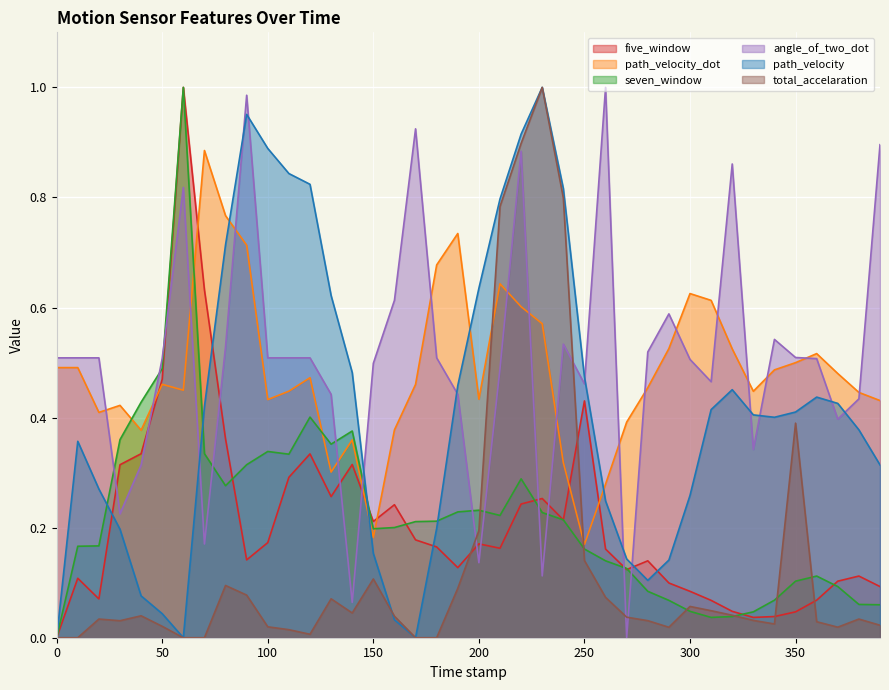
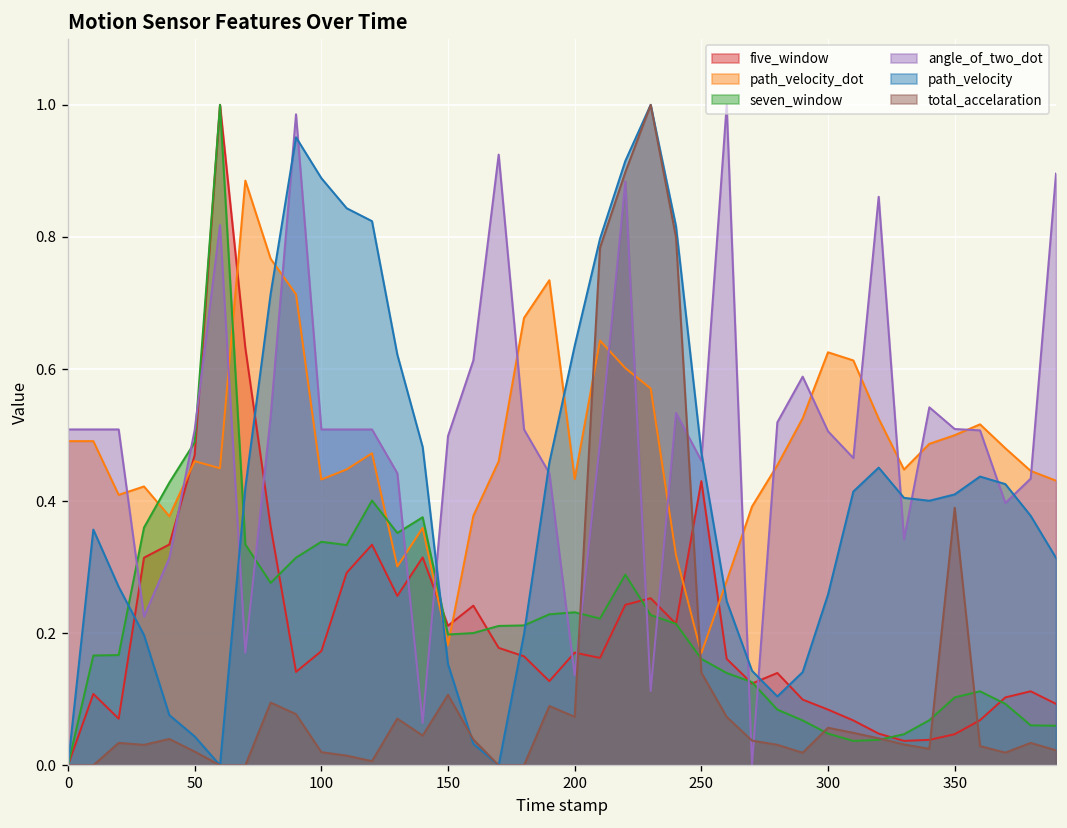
  {
    "five_window": {
      "50": 0.47,
      "100": 0.17,
      "150": 0.21,
      "200": 0.17,
      "250": 0.43,
      "300": 0.08,
      "350": 0.05
    },
    "path_velocity_dot": {
      "0": 0.49,
      "50": 0.46,
      "100": 0.43,
      "150": 0.18,
      "200": 0.43,
      "250": 0.17,
      "300": 0.63,
      "350": 0.50
    },
    "seven_window": {
      "50": 0.49,
      "100": 0.34,
      "150": 0.20,
      "200": 0.23,
      "250": 0.16,
      "300": 0.05,
      "350": 0.10
    },
    "angle_of_two_dot": {
      "0": 0.51,
      "50": 0.51,
      "100": 0.51,
      "150": 0.50,
      "200": 0.14,
      "250": 0.46,
      "300": 0.51,
      "350": 0.51
    },
    "path_velocity": {
      "50": 0.04,
      "100": 0.89,
      "150": 0.15,
      "200": 0.64,
      "250": 0.47,
      "300": 0.26,
      "350": 0.41
    },
    "total_accelaration": {
      "50": 0.02,
      "100": 0.02,
      "150": 0.11,
-     "200": 0.19,
+     "200": 0.07,
      "250": 0.14,
      "300": 0.06,
      "350": 0.39
    }
  }
